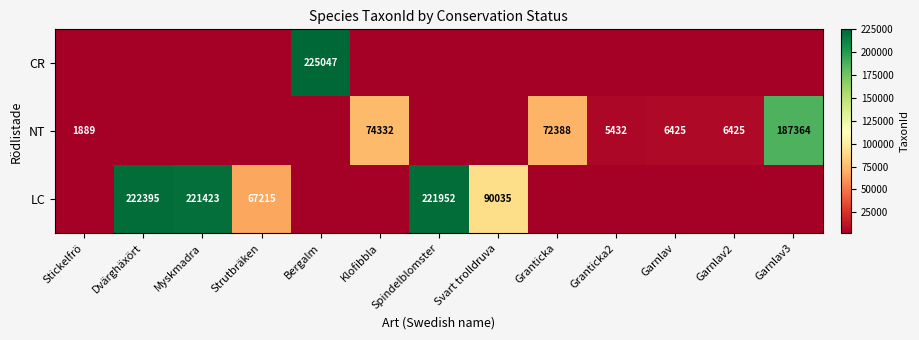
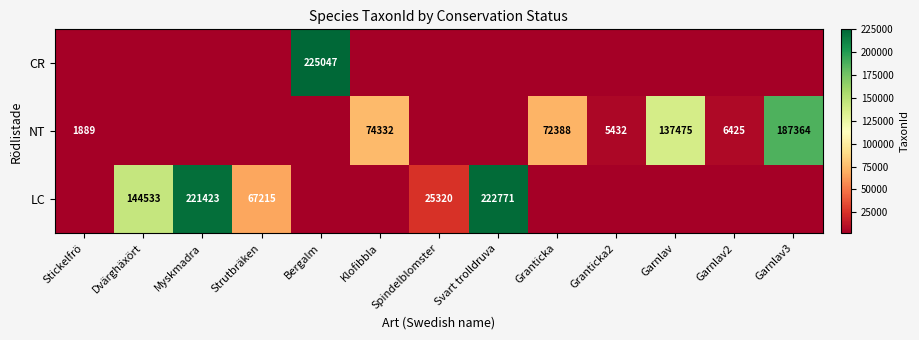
  {
    "CR": {
      "Bergalm": 225047
    },
    "NT": {
      "Stickelfrö": 1889,
      "Klofibbla": 74332,
      "Granticka": 72388,
      "Granticka2": 5432,
-     "Garnlav": 6425,
+     "Garnlav": 137475,
      "Garnlav2": 6425,
      "Garnlav3": 187364
    },
    "LC": {
-     "Dvärghäxört": 222395,
+     "Dvärghäxört": 144533,
      "Myskmadra": 221423,
      "Strutbräken": 67215,
-     "Spindelblomster": 221952,
-     "Svart trolldruva": 90035
+     "Spindelblomster": 25320,
+     "Svart trolldruva": 222771
    }
  }
